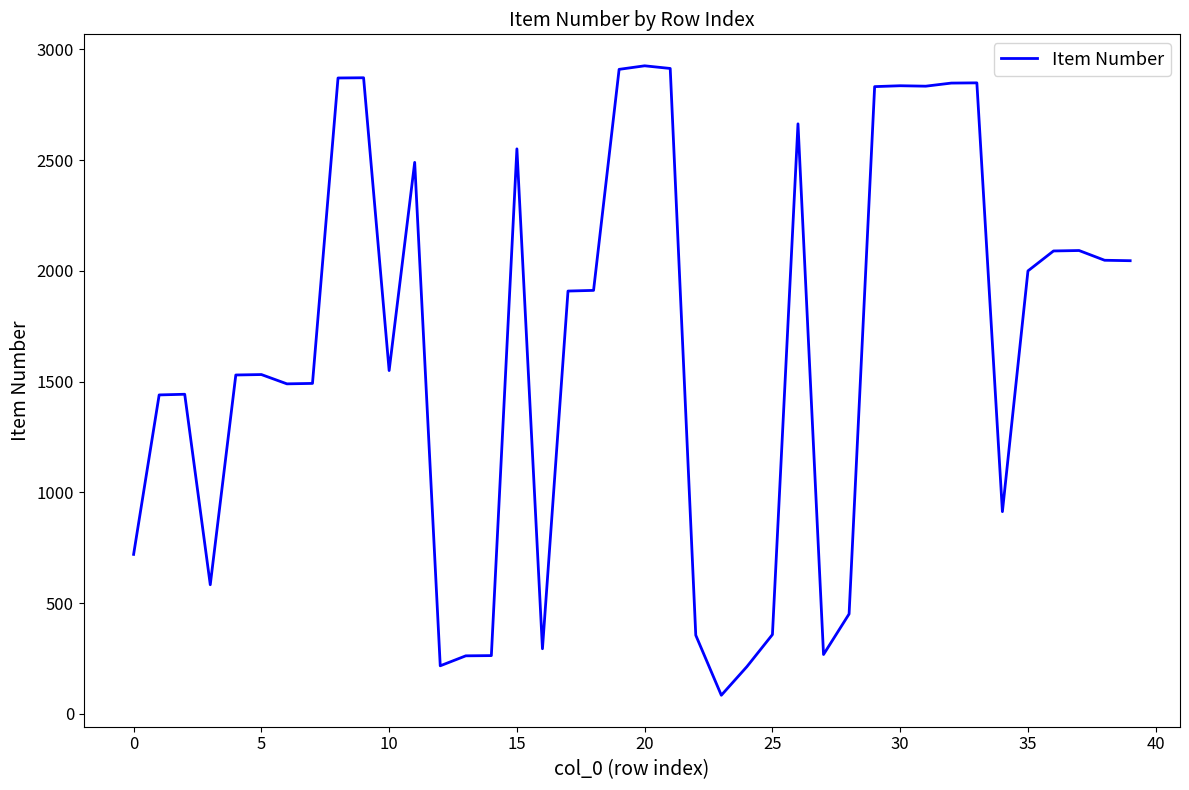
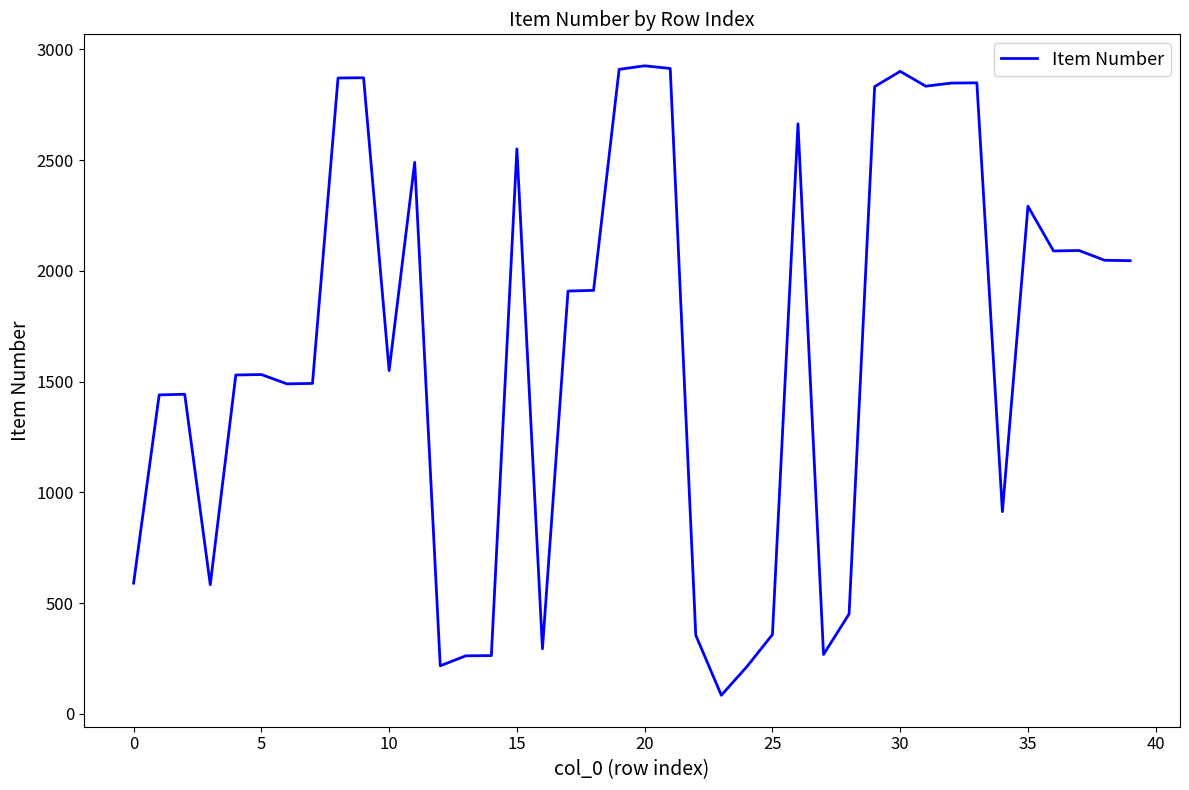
  {
-   "0": 720,
+   "0": 590,
    "5": 1530,
    "10": 1550,
    "15": 2550,
    "20": 2930,
    "25": 360,
-   "30": 2840,
-   "35": 2000
+   "30": 2900,
+   "35": 2290
  }
